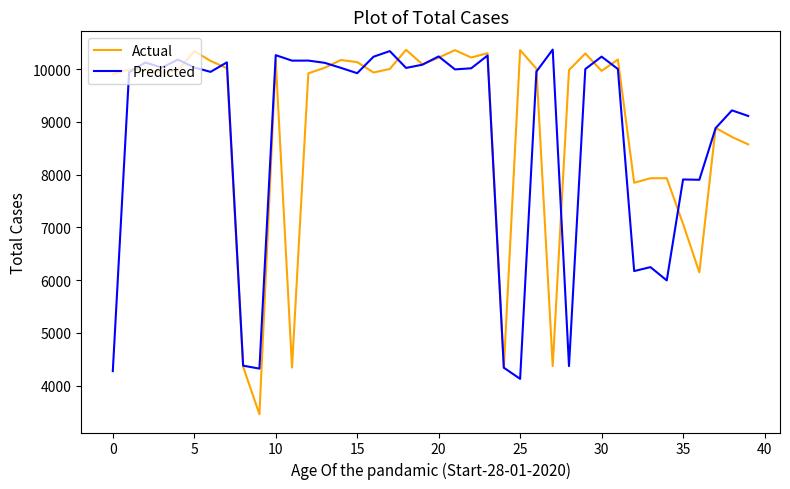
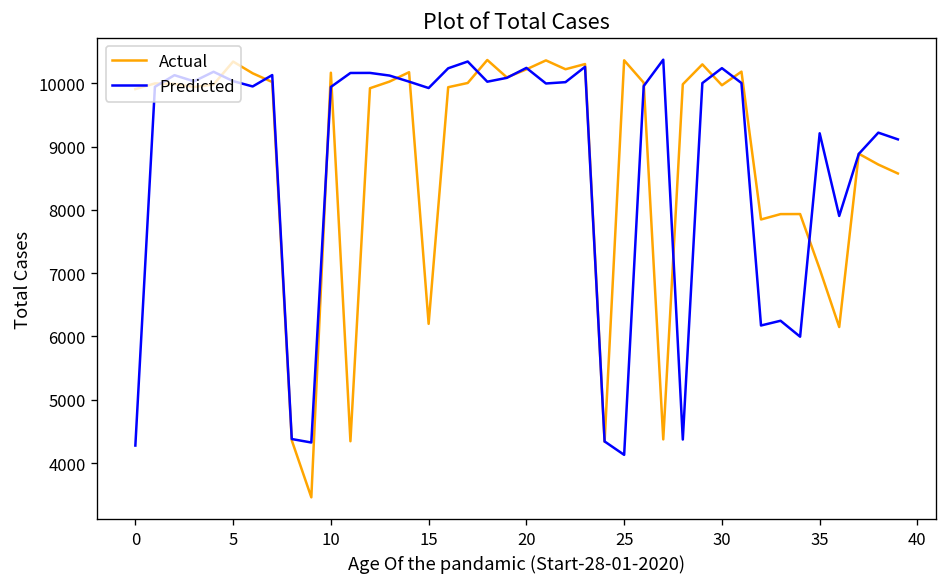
  {
    "Actual": {
      "10": 10200,
-     "15": 10100,
+     "15": 6200,
      "25": 10400,
      "30": 10000,
      "35": 7100
    },
    "Predicted": {
      "0": 4300,
-     "10": 10300,
+     "10": 9900,
      "15": 9900,
      "25": 4100,
      "30": 10200,
-     "35": 7900
+     "35": 9200
    }
  }
